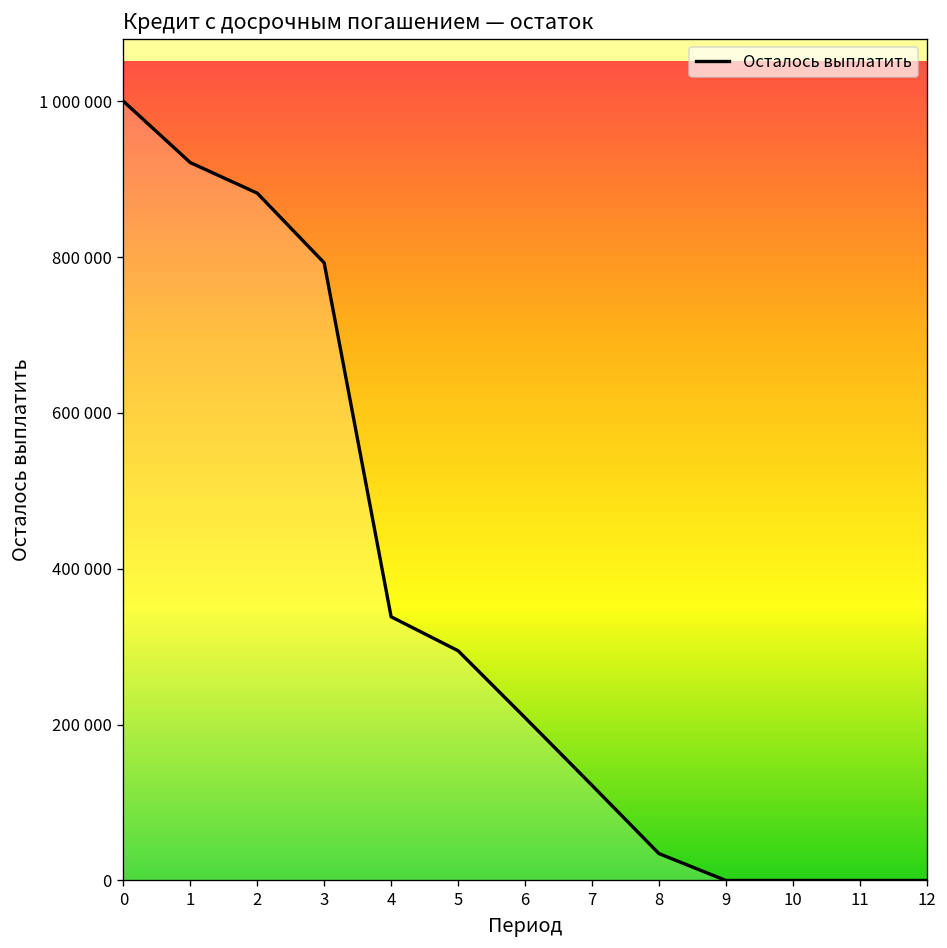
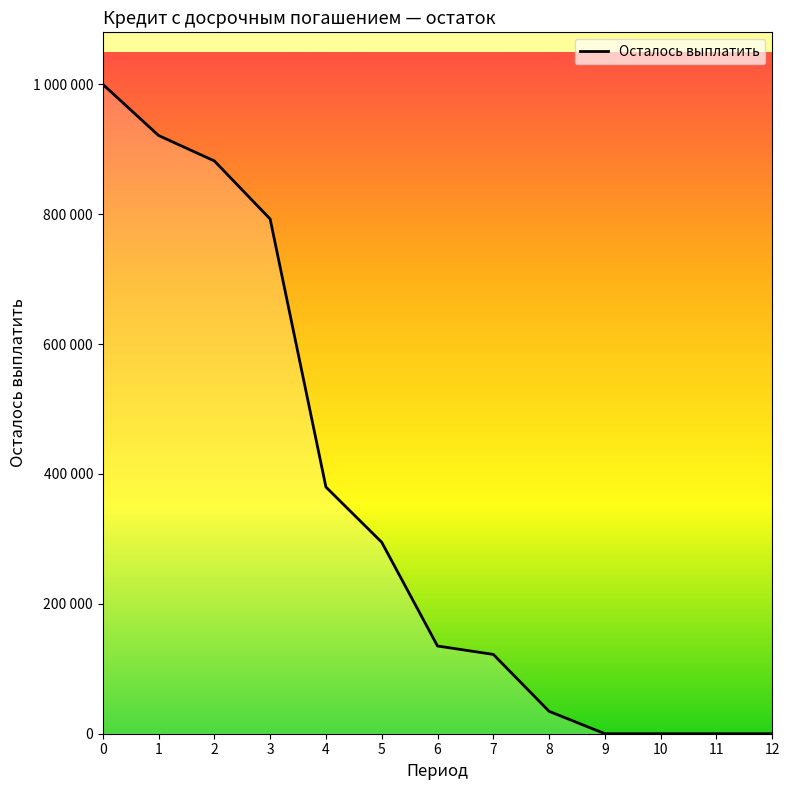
  {
    "0": 1000000,
    "1": 920000,
    "2": 880000,
    "3": 790000,
-   "4": 340000,
+   "4": 380000,
    "5": 290000,
-   "6": 210000,
+   "6": 140000,
    "7": 120000,
    "8": 30000,
    "9": 0,
    "10": 0,
    "11": 0,
    "12": 0
  }
